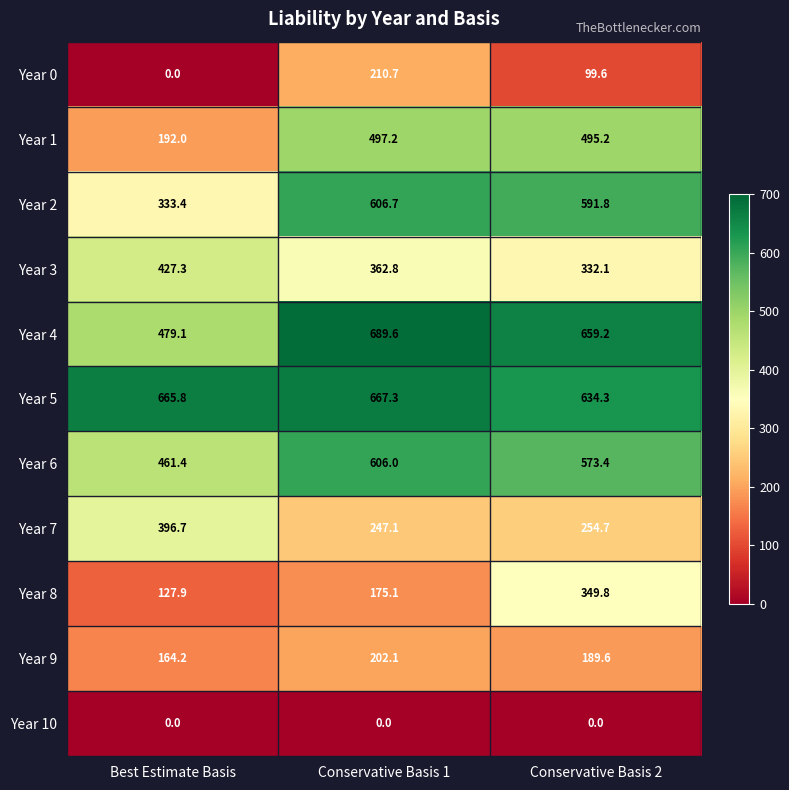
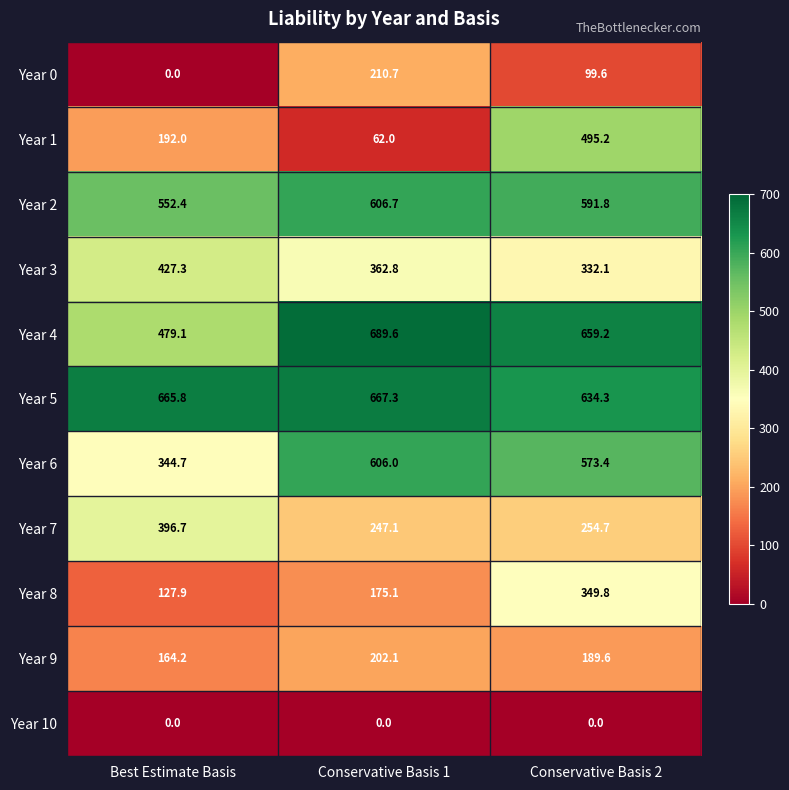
  {
    "Year 0": {
      "Best Estimate Basis": 0.0,
      "Conservative Basis 1": 210.7,
      "Conservative Basis 2": 99.6
    },
    "Year 1": {
      "Best Estimate Basis": 192.0,
-     "Conservative Basis 1": 497.2,
+     "Conservative Basis 1": 62.0,
      "Conservative Basis 2": 495.2
    },
    "Year 2": {
-     "Best Estimate Basis": 333.4,
+     "Best Estimate Basis": 552.4,
      "Conservative Basis 1": 606.7,
      "Conservative Basis 2": 591.8
    },
    "Year 3": {
      "Best Estimate Basis": 427.3,
      "Conservative Basis 1": 362.8,
      "Conservative Basis 2": 332.1
    },
    "Year 4": {
      "Best Estimate Basis": 479.1,
      "Conservative Basis 1": 689.6,
      "Conservative Basis 2": 659.2
    },
    "Year 5": {
      "Best Estimate Basis": 665.8,
      "Conservative Basis 1": 667.3,
      "Conservative Basis 2": 634.3
    },
    "Year 6": {
-     "Best Estimate Basis": 461.4,
+     "Best Estimate Basis": 344.7,
      "Conservative Basis 1": 606.0,
      "Conservative Basis 2": 573.4
    },
    "Year 7": {
      "Best Estimate Basis": 396.7,
      "Conservative Basis 1": 247.1,
      "Conservative Basis 2": 254.7
    },
    "Year 8": {
      "Best Estimate Basis": 127.9,
      "Conservative Basis 1": 175.1,
      "Conservative Basis 2": 349.8
    },
    "Year 9": {
      "Best Estimate Basis": 164.2,
      "Conservative Basis 1": 202.1,
      "Conservative Basis 2": 189.6
    },
    "Year 10": {
      "Best Estimate Basis": 0.0,
      "Conservative Basis 1": 0.0,
      "Conservative Basis 2": 0.0
    }
  }
